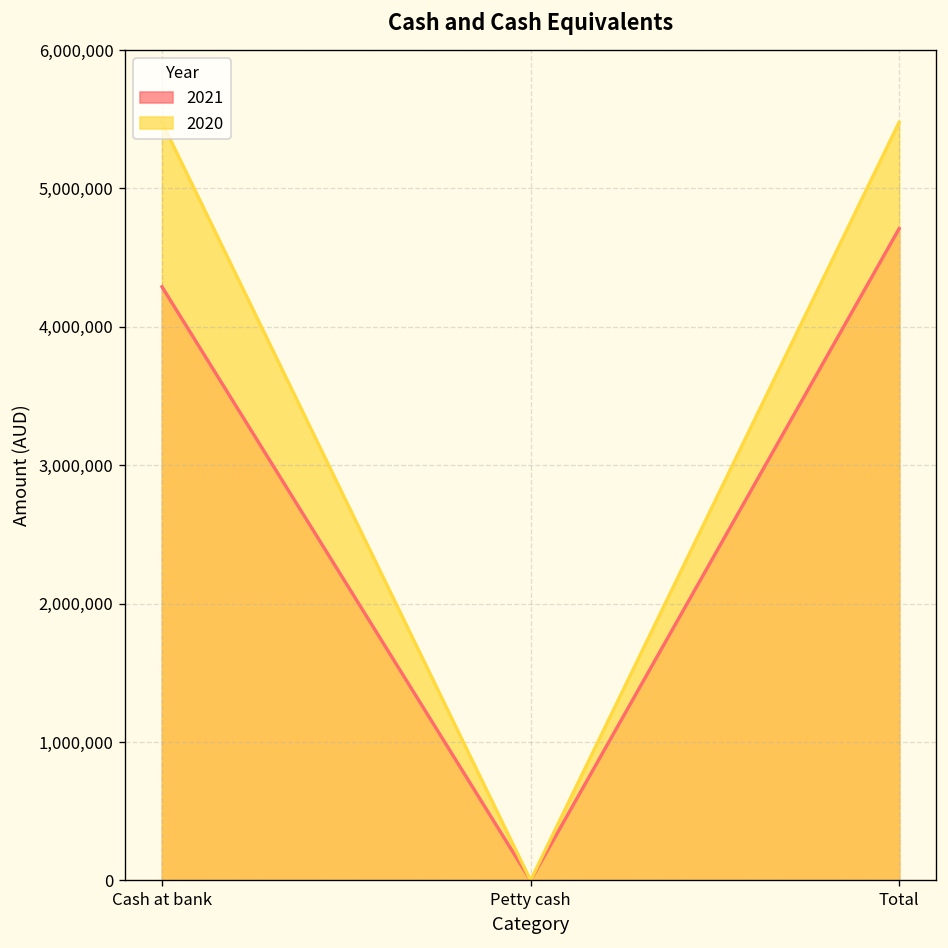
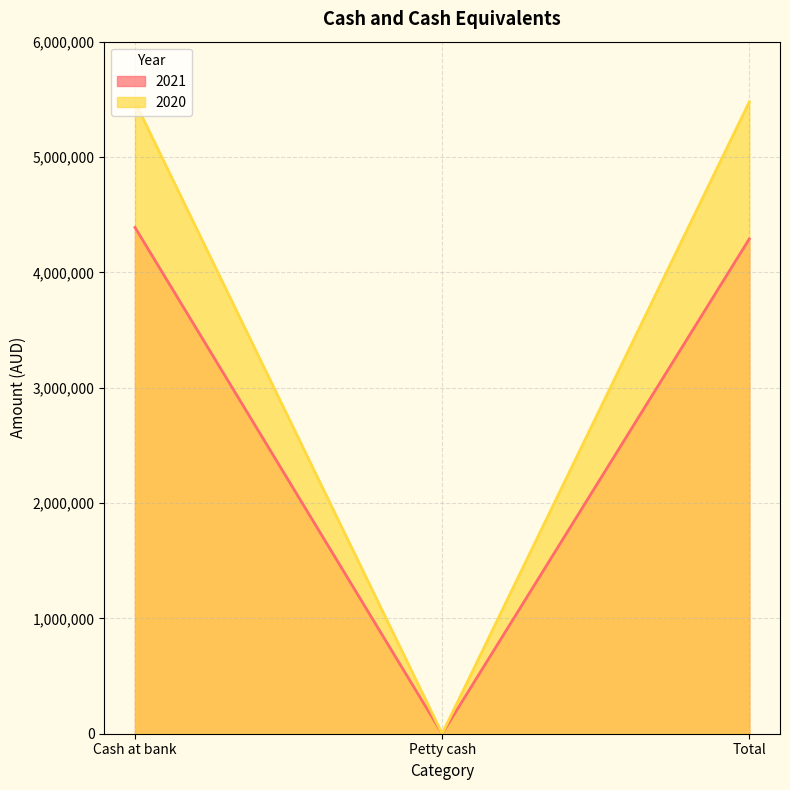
  {
    "2021": {
-     "Cash at bank": "4,290,000",
-     "Total": "4,710,000"
+     "Cash at bank": "4,390,000",
+     "Total": "4,290,000"
    },
    "2020": {
      "Total": "5,480,000"
    }
  }
